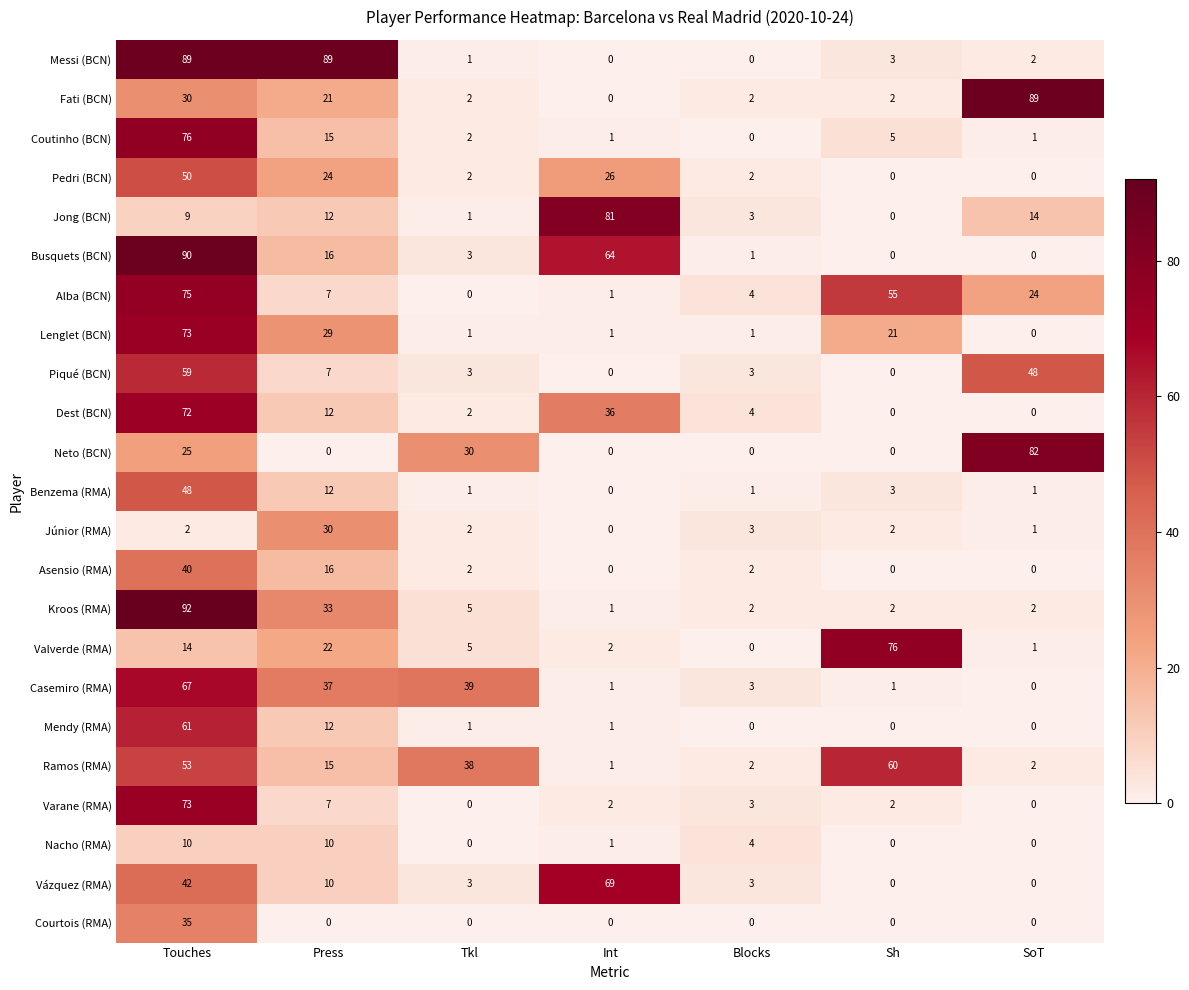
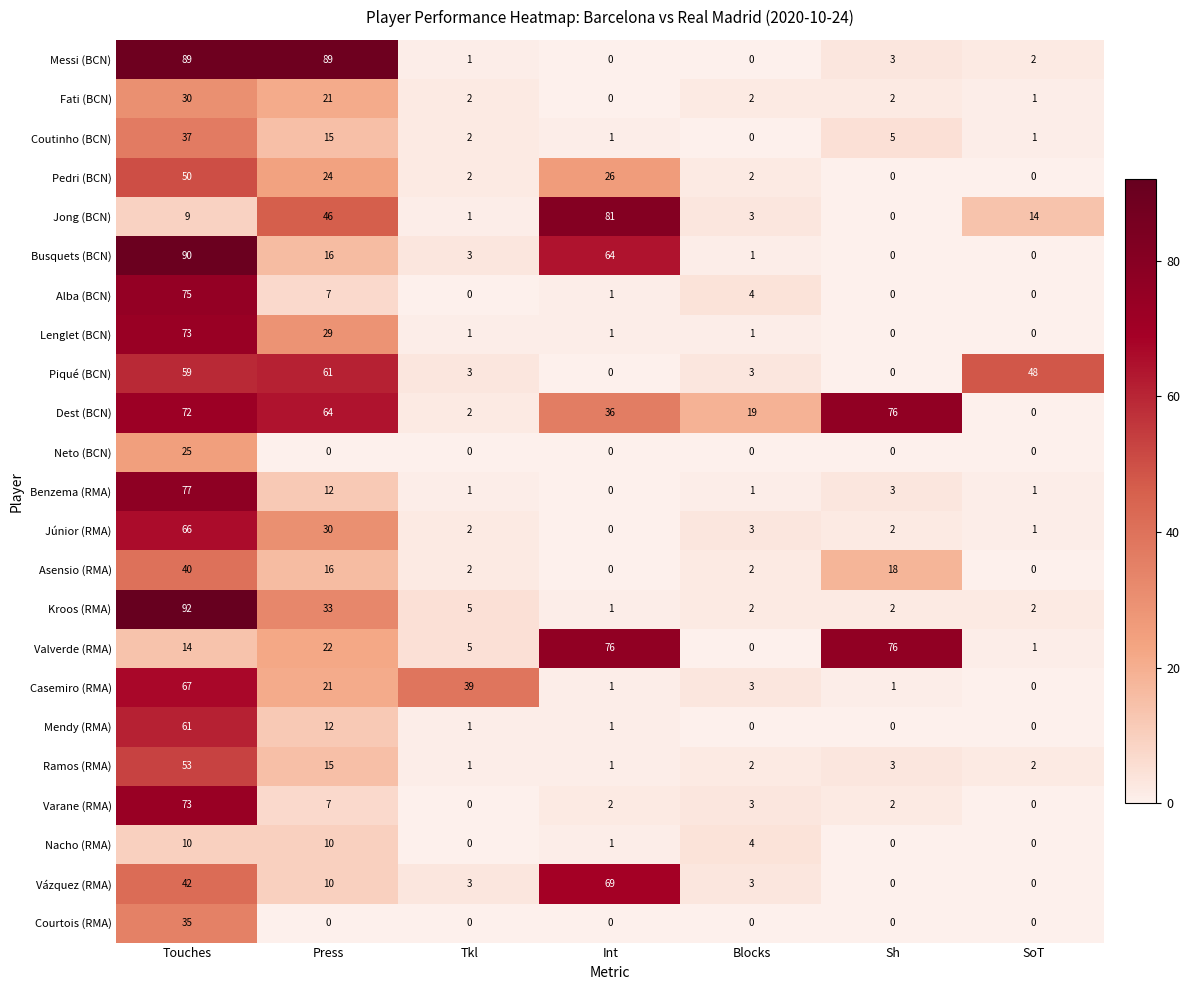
  {
    "Messi (BCN)": {
      "Touches": 89,
      "Press": 89,
      "Tkl": 1,
      "Int": 0,
      "Blocks": 0,
      "Sh": 3,
      "SoT": 2
    },
    "Fati (BCN)": {
      "Touches": 30,
      "Press": 21,
      "Tkl": 2,
      "Int": 0,
      "Blocks": 2,
      "Sh": 2,
-     "SoT": 89
+     "SoT": 1
    },
    "Coutinho (BCN)": {
-     "Touches": 76,
+     "Touches": 37,
      "Press": 15,
      "Tkl": 2,
      "Int": 1,
      "Blocks": 0,
      "Sh": 5,
      "SoT": 1
    },
    "Pedri (BCN)": {
      "Touches": 50,
      "Press": 24,
      "Tkl": 2,
      "Int": 26,
      "Blocks": 2,
      "Sh": 0,
      "SoT": 0
    },
    "Jong (BCN)": {
      "Touches": 9,
-     "Press": 12,
+     "Press": 46,
      "Tkl": 1,
      "Int": 81,
      "Blocks": 3,
      "Sh": 0,
      "SoT": 14
    },
    "Busquets (BCN)": {
      "Touches": 90,
      "Press": 16,
      "Tkl": 3,
      "Int": 64,
      "Blocks": 1,
      "Sh": 0,
      "SoT": 0
    },
    "Alba (BCN)": {
      "Touches": 75,
      "Press": 7,
      "Tkl": 0,
      "Int": 1,
      "Blocks": 4,
-     "Sh": 55,
-     "SoT": 24
+     "Sh": 0,
+     "SoT": 0
    },
    "Lenglet (BCN)": {
      "Touches": 73,
      "Press": 29,
      "Tkl": 1,
      "Int": 1,
      "Blocks": 1,
-     "Sh": 21,
+     "Sh": 0,
      "SoT": 0
    },
    "Piqué (BCN)": {
      "Touches": 59,
-     "Press": 7,
+     "Press": 61,
      "Tkl": 3,
      "Int": 0,
      "Blocks": 3,
      "Sh": 0,
      "SoT": 48
    },
    "Dest (BCN)": {
      "Touches": 72,
-     "Press": 12,
+     "Press": 64,
      "Tkl": 2,
      "Int": 36,
-     "Blocks": 4,
-     "Sh": 0,
+     "Blocks": 19,
+     "Sh": 76,
      "SoT": 0
    },
    "Neto (BCN)": {
      "Touches": 25,
      "Press": 0,
-     "Tkl": 30,
+     "Tkl": 0,
      "Int": 0,
      "Blocks": 0,
      "Sh": 0,
-     "SoT": 82
+     "SoT": 0
    },
    "Benzema (RMA)": {
-     "Touches": 48,
+     "Touches": 77,
      "Press": 12,
      "Tkl": 1,
      "Int": 0,
      "Blocks": 1,
      "Sh": 3,
      "SoT": 1
    },
    "Júnior (RMA)": {
-     "Touches": 2,
+     "Touches": 66,
      "Press": 30,
      "Tkl": 2,
      "Int": 0,
      "Blocks": 3,
      "Sh": 2,
      "SoT": 1
    },
    "Asensio (RMA)": {
      "Touches": 40,
      "Press": 16,
      "Tkl": 2,
      "Int": 0,
      "Blocks": 2,
-     "Sh": 0,
+     "Sh": 18,
      "SoT": 0
    },
    "Kroos (RMA)": {
      "Touches": 92,
      "Press": 33,
      "Tkl": 5,
      "Int": 1,
      "Blocks": 2,
      "Sh": 2,
      "SoT": 2
    },
    "Valverde (RMA)": {
      "Touches": 14,
      "Press": 22,
      "Tkl": 5,
-     "Int": 2,
+     "Int": 76,
      "Blocks": 0,
      "Sh": 76,
      "SoT": 1
    },
    "Casemiro (RMA)": {
      "Touches": 67,
-     "Press": 37,
+     "Press": 21,
      "Tkl": 39,
      "Int": 1,
      "Blocks": 3,
      "Sh": 1,
      "SoT": 0
    },
    "Mendy (RMA)": {
      "Touches": 61,
      "Press": 12,
      "Tkl": 1,
      "Int": 1,
      "Blocks": 0,
      "Sh": 0,
      "SoT": 0
    },
    "Ramos (RMA)": {
      "Touches": 53,
      "Press": 15,
-     "Tkl": 38,
+     "Tkl": 1,
      "Int": 1,
      "Blocks": 2,
-     "Sh": 60,
+     "Sh": 3,
      "SoT": 2
    },
    "Varane (RMA)": {
      "Touches": 73,
      "Press": 7,
      "Tkl": 0,
      "Int": 2,
      "Blocks": 3,
      "Sh": 2,
      "SoT": 0
    },
    "Nacho (RMA)": {
      "Touches": 10,
      "Press": 10,
      "Tkl": 0,
      "Int": 1,
      "Blocks": 4,
      "Sh": 0,
      "SoT": 0
    },
    "Vázquez (RMA)": {
      "Touches": 42,
      "Press": 10,
      "Tkl": 3,
      "Int": 69,
      "Blocks": 3,
      "Sh": 0,
      "SoT": 0
    },
    "Courtois (RMA)": {
      "Touches": 35,
      "Press": 0,
      "Tkl": 0,
      "Int": 0,
      "Blocks": 0,
      "Sh": 0,
      "SoT": 0
    }
  }
